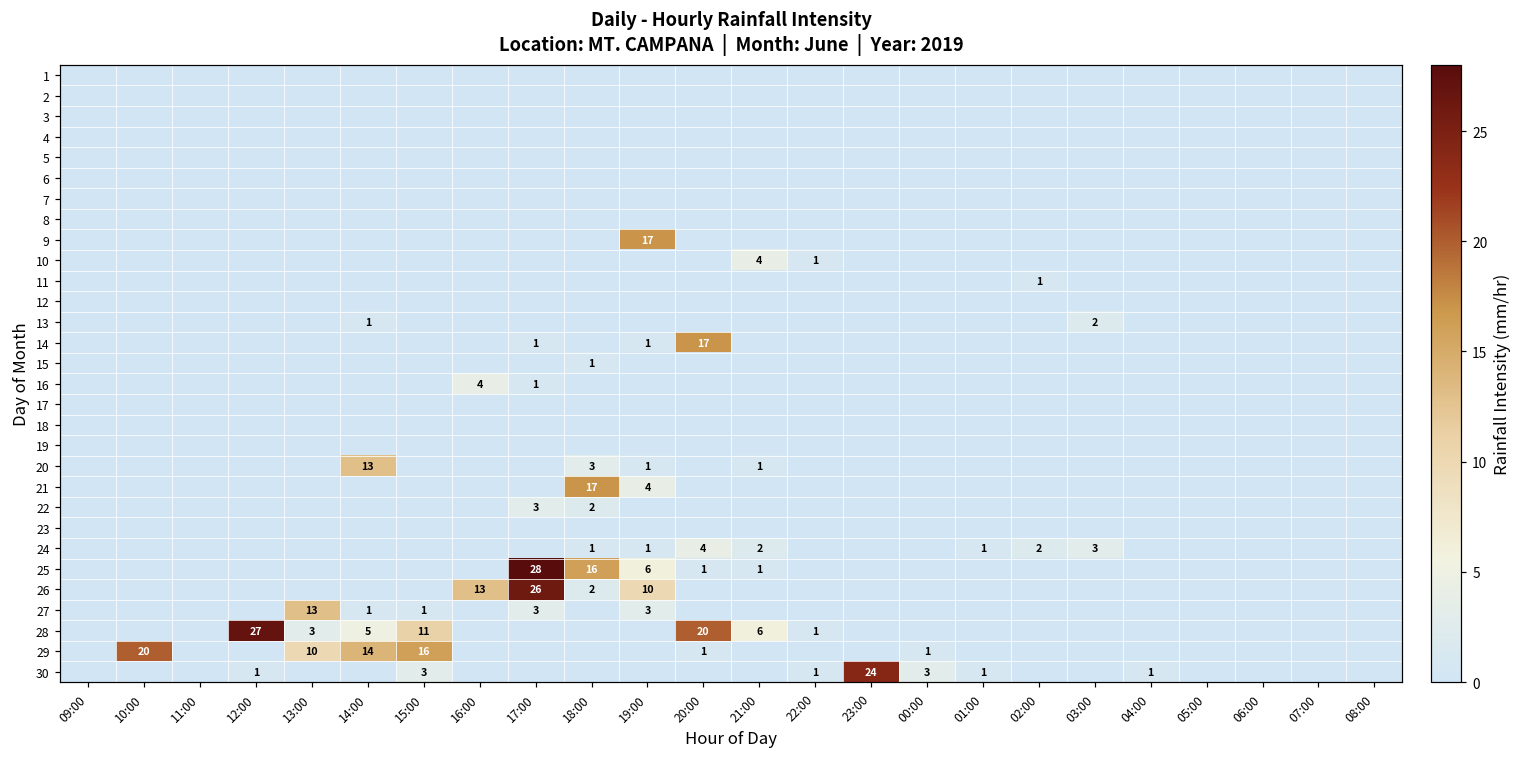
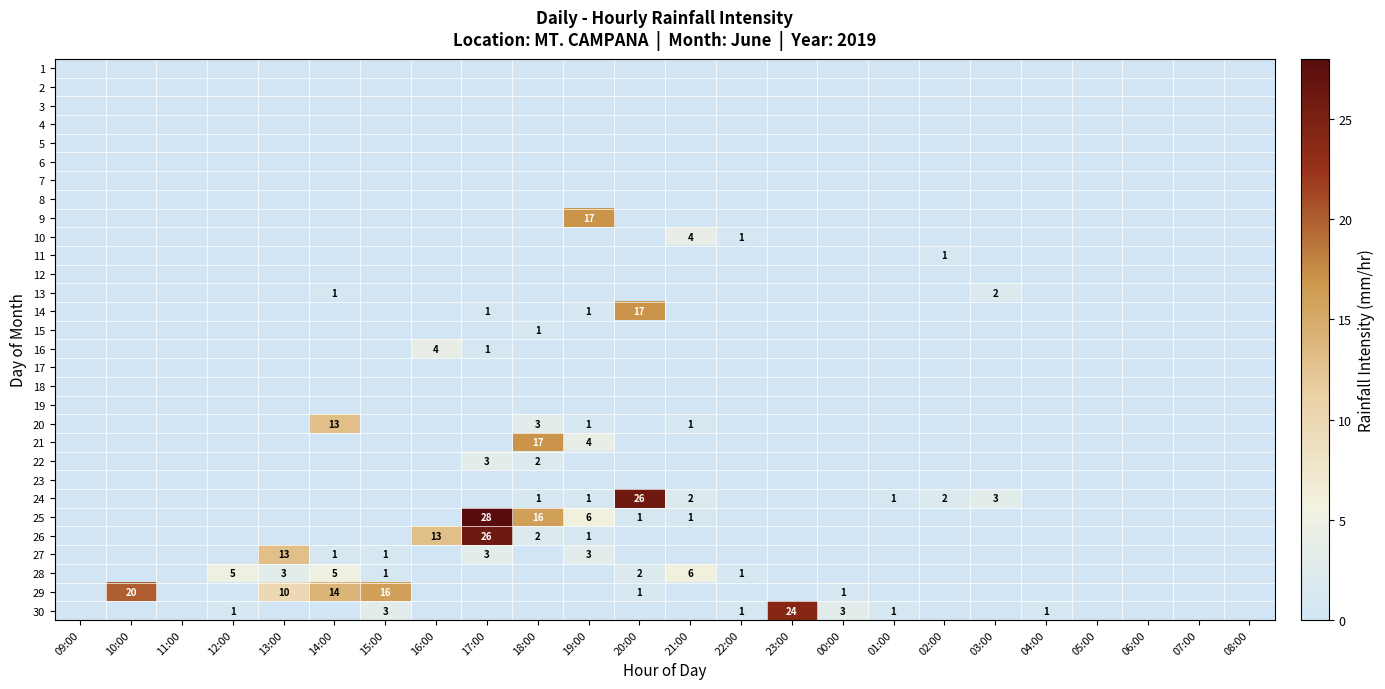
  {
    "9": {
      "19:00": 17
    },
    "10": {
      "21:00": 4,
      "22:00": 1
    },
    "11": {
      "02:00": 1
    },
    "13": {
      "14:00": 1,
      "03:00": 2
    },
    "14": {
      "17:00": 1,
      "19:00": 1,
      "20:00": 17
    },
    "15": {
      "18:00": 1
    },
    "16": {
      "16:00": 4,
      "17:00": 1
    },
    "20": {
      "14:00": 13,
      "18:00": 3,
      "19:00": 1,
      "21:00": 1
    },
    "21": {
      "18:00": 17,
      "19:00": 4
    },
    "22": {
      "17:00": 3,
      "18:00": 2
    },
    "24": {
      "18:00": 1,
      "19:00": 1,
-     "20:00": 4,
+     "20:00": 26,
      "21:00": 2,
      "01:00": 1,
      "02:00": 2,
      "03:00": 3
    },
    "25": {
      "17:00": 28,
      "18:00": 16,
      "19:00": 6,
      "20:00": 1,
      "21:00": 1
    },
    "26": {
      "16:00": 13,
      "17:00": 26,
      "18:00": 2,
-     "19:00": 10
+     "19:00": 1
    },
    "27": {
      "13:00": 13,
      "14:00": 1,
      "15:00": 1,
      "17:00": 3,
      "19:00": 3
    },
    "28": {
-     "12:00": 27,
+     "12:00": 5,
      "13:00": 3,
      "14:00": 5,
-     "15:00": 11,
-     "20:00": 20,
+     "15:00": 1,
+     "20:00": 2,
      "21:00": 6,
      "22:00": 1
    },
    "29": {
      "10:00": 20,
      "13:00": 10,
      "14:00": 14,
      "15:00": 16,
      "20:00": 1,
      "00:00": 1
    },
    "30": {
      "12:00": 1,
      "15:00": 3,
      "22:00": 1,
      "23:00": 24,
      "00:00": 3,
      "01:00": 1,
      "04:00": 1
    }
  }
